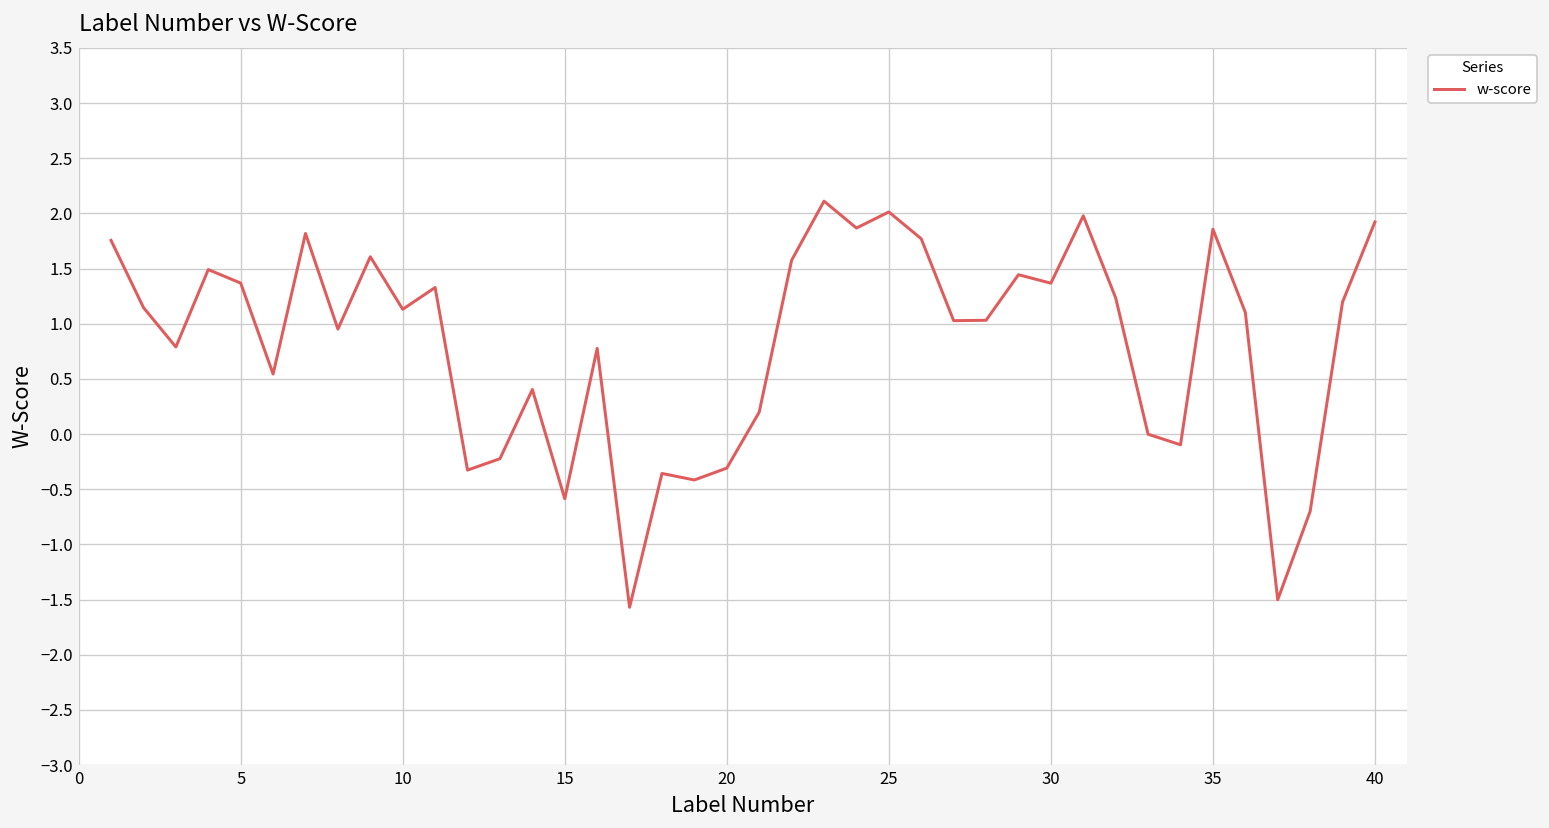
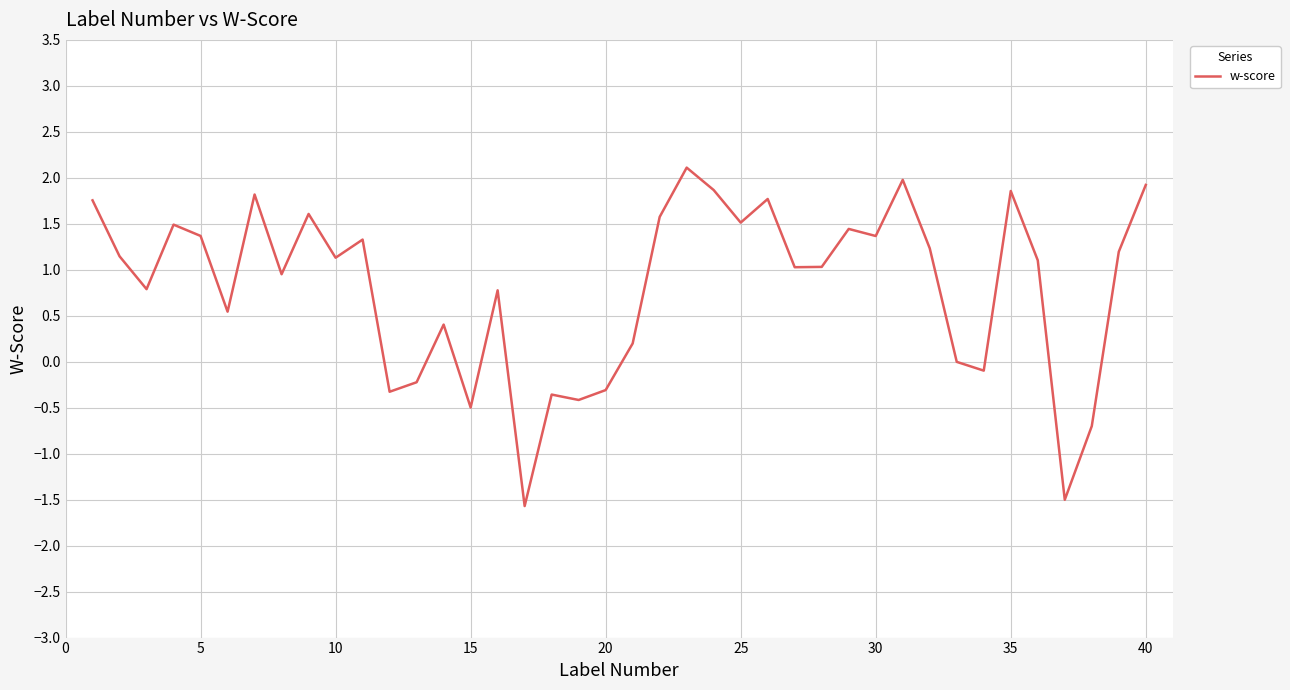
  {
    "5": 1.4,
    "10": 1.1,
-   "15": -0.6,
+   "15": -0.5,
    "20": -0.3,
-   "25": 2.0,
+   "25": 1.5,
    "30": 1.4,
    "35": 1.9,
    "40": 1.9
  }
